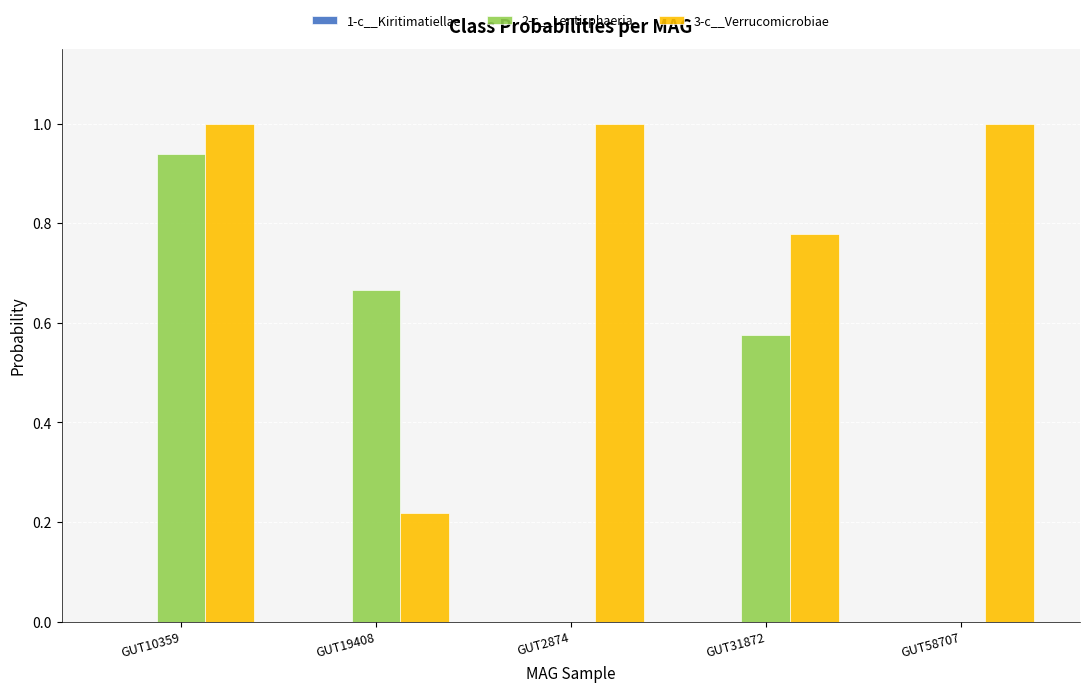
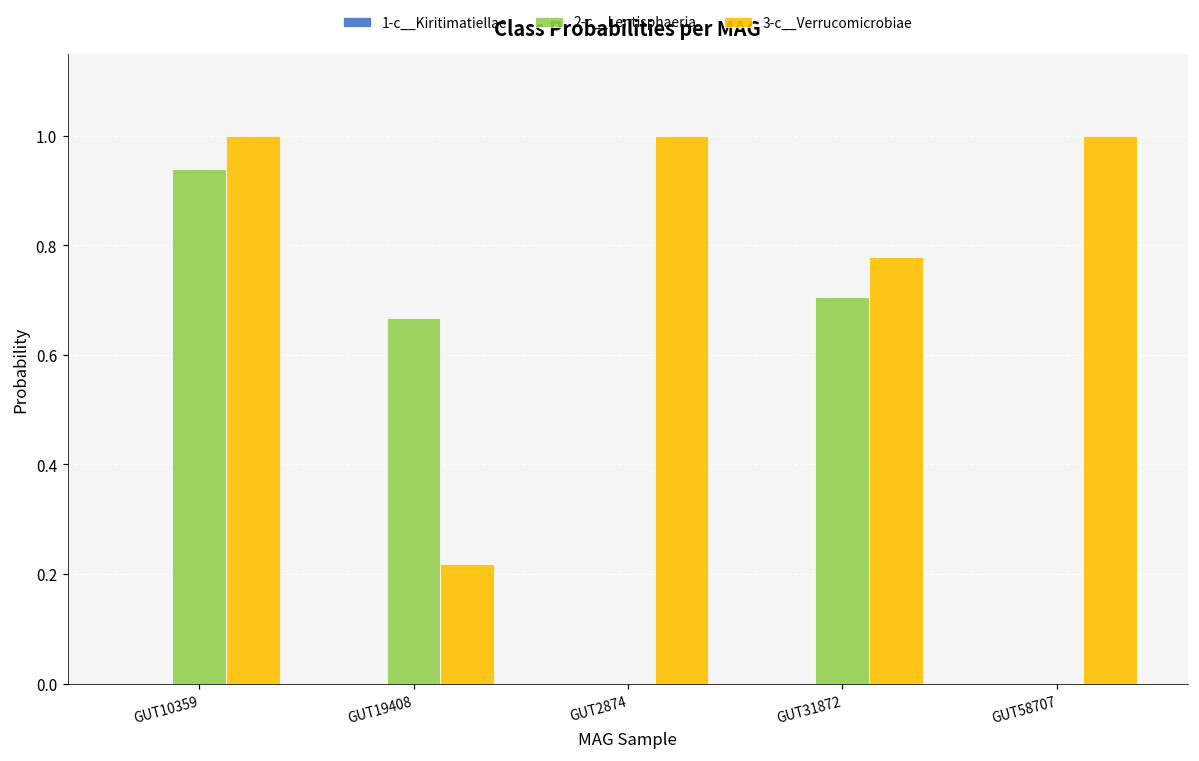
  {
    "2-c__Lentisphaeria": {
      "GUT10359": 0.94,
      "GUT19408": 0.67,
-     "GUT31872": 0.58
+     "GUT31872": 0.71
    },
    "3-c__Verrucomicrobiae": {
      "GUT10359": 1.00,
      "GUT19408": 0.22,
      "GUT2874": 1.00,
      "GUT31872": 0.78,
      "GUT58707": 1.00
    }
  }
